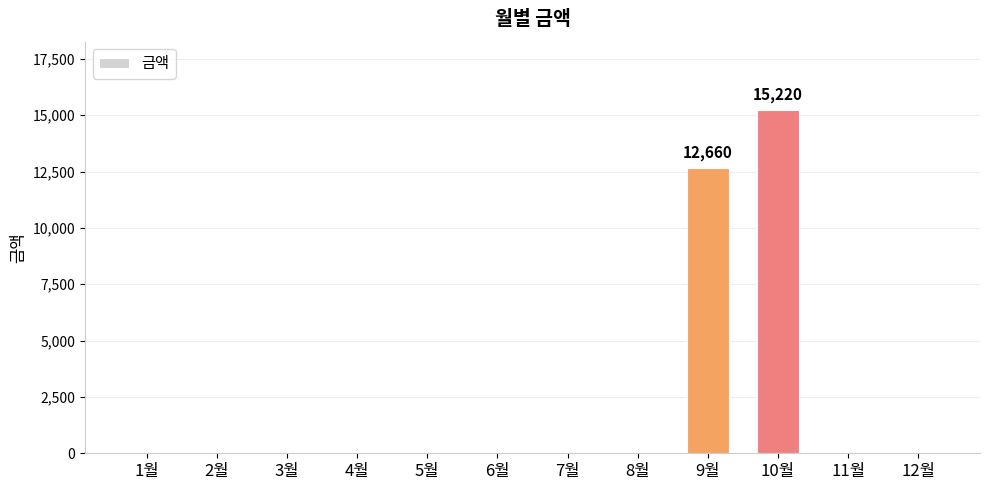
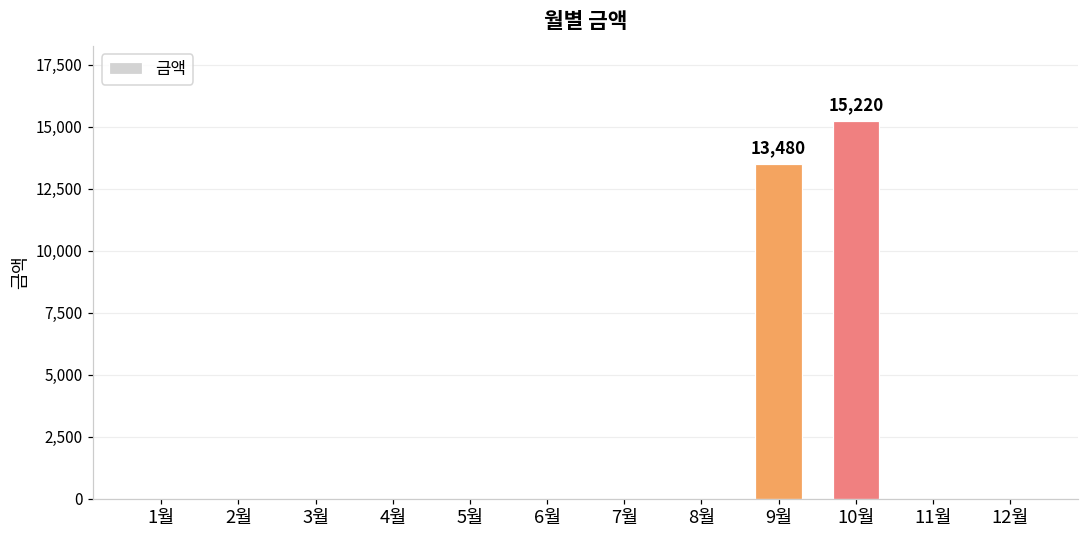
  {
-   "9월": "12,660",
+   "9월": "13,480",
    "10월": "15,220"
  }
